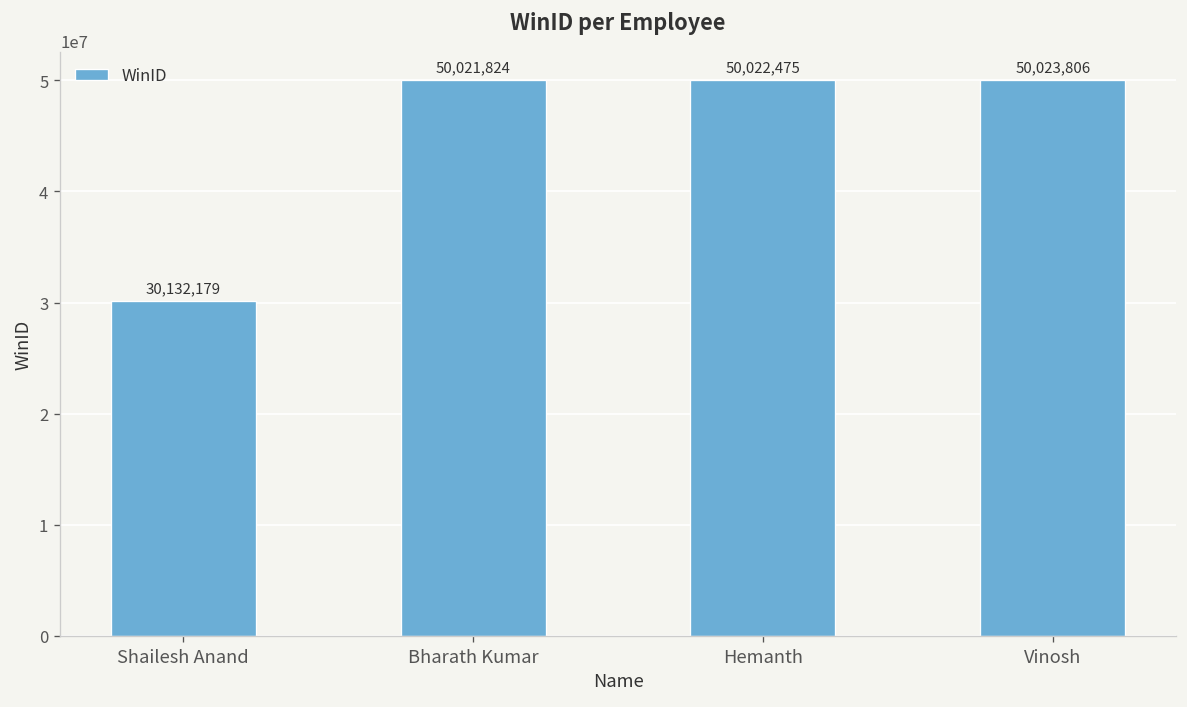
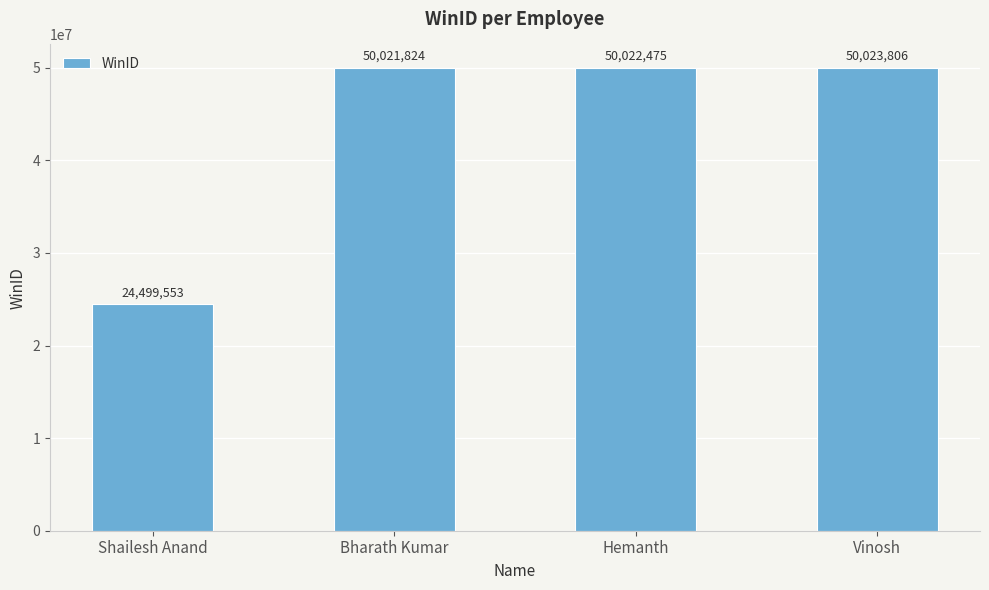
  {
-   "Shailesh Anand": "30,132,179",
+   "Shailesh Anand": "24,499,553",
    "Bharath Kumar": "50,021,824",
    "Hemanth": "50,022,475",
    "Vinosh": "50,023,806"
  }
